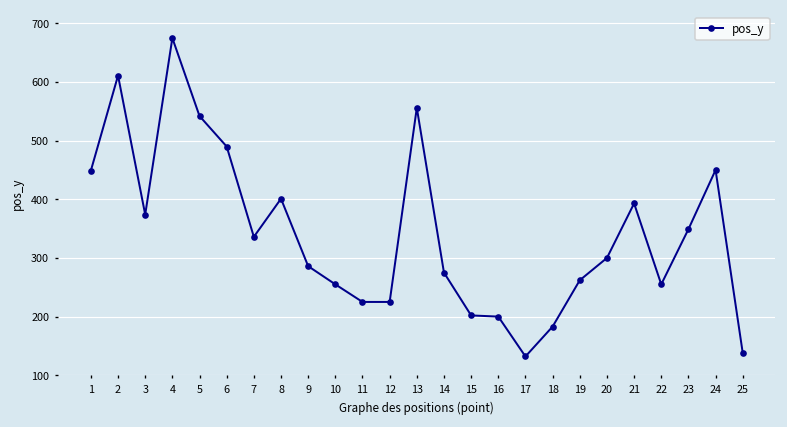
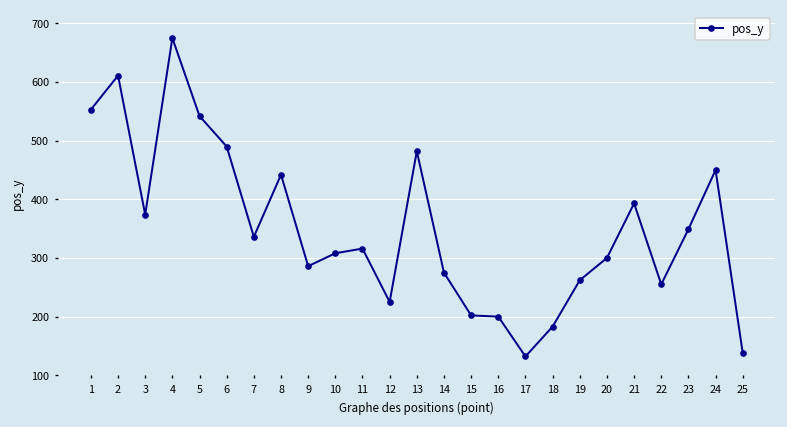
  {
-   "1": 450,
+   "1": 550,
    "2": 610,
    "3": 370,
    "4": 680,
    "5": 540,
    "6": 490,
    "7": 340,
-   "8": 400,
+   "8": 440,
    "9": 290,
-   "10": 260,
-   "11": 230,
+   "10": 310,
+   "11": 320,
    "12": 230,
-   "13": 560,
+   "13": 480,
    "14": 280,
    "15": 200,
    "16": 200,
    "17": 130,
    "18": 180,
    "19": 260,
    "20": 300,
    "21": 390,
    "22": 260,
    "23": 350,
    "24": 450,
    "25": 140
  }
